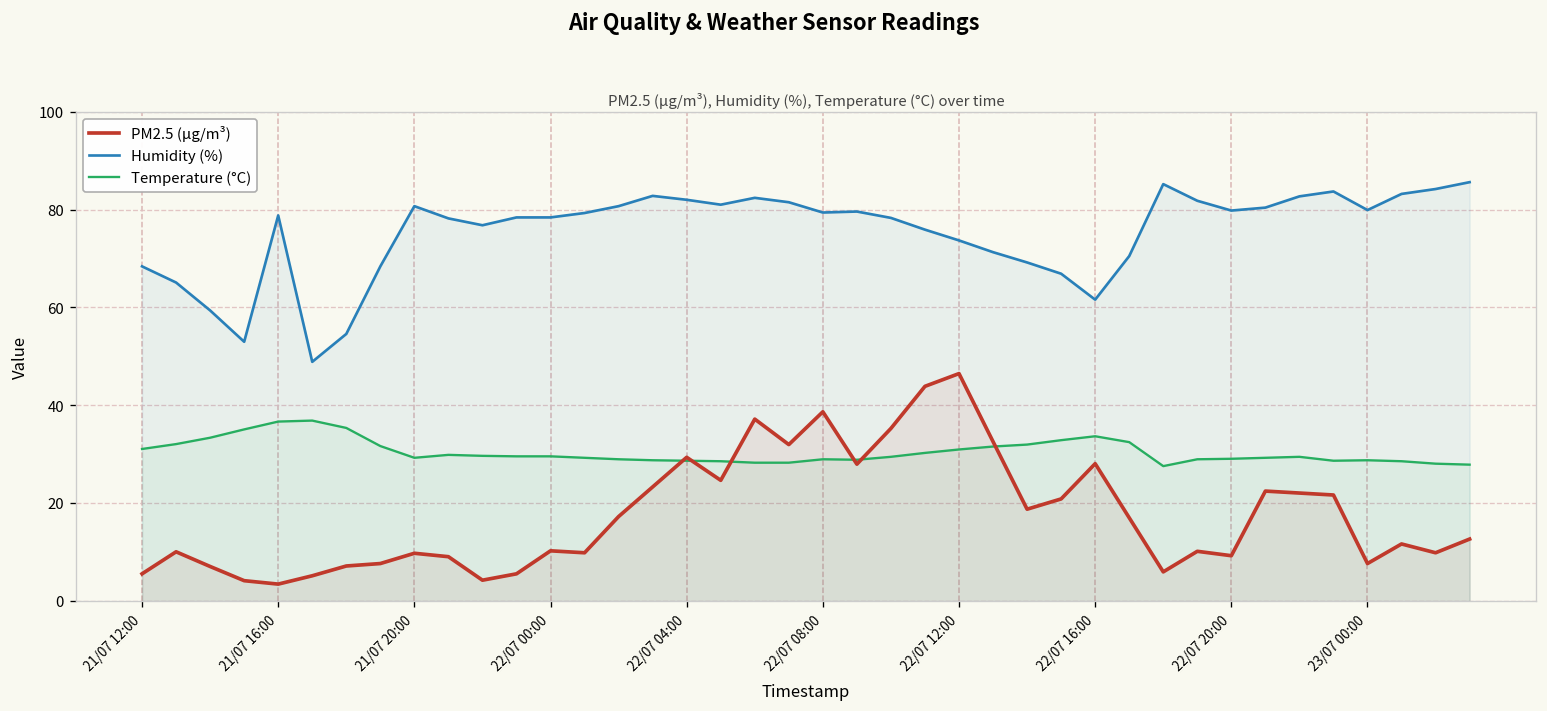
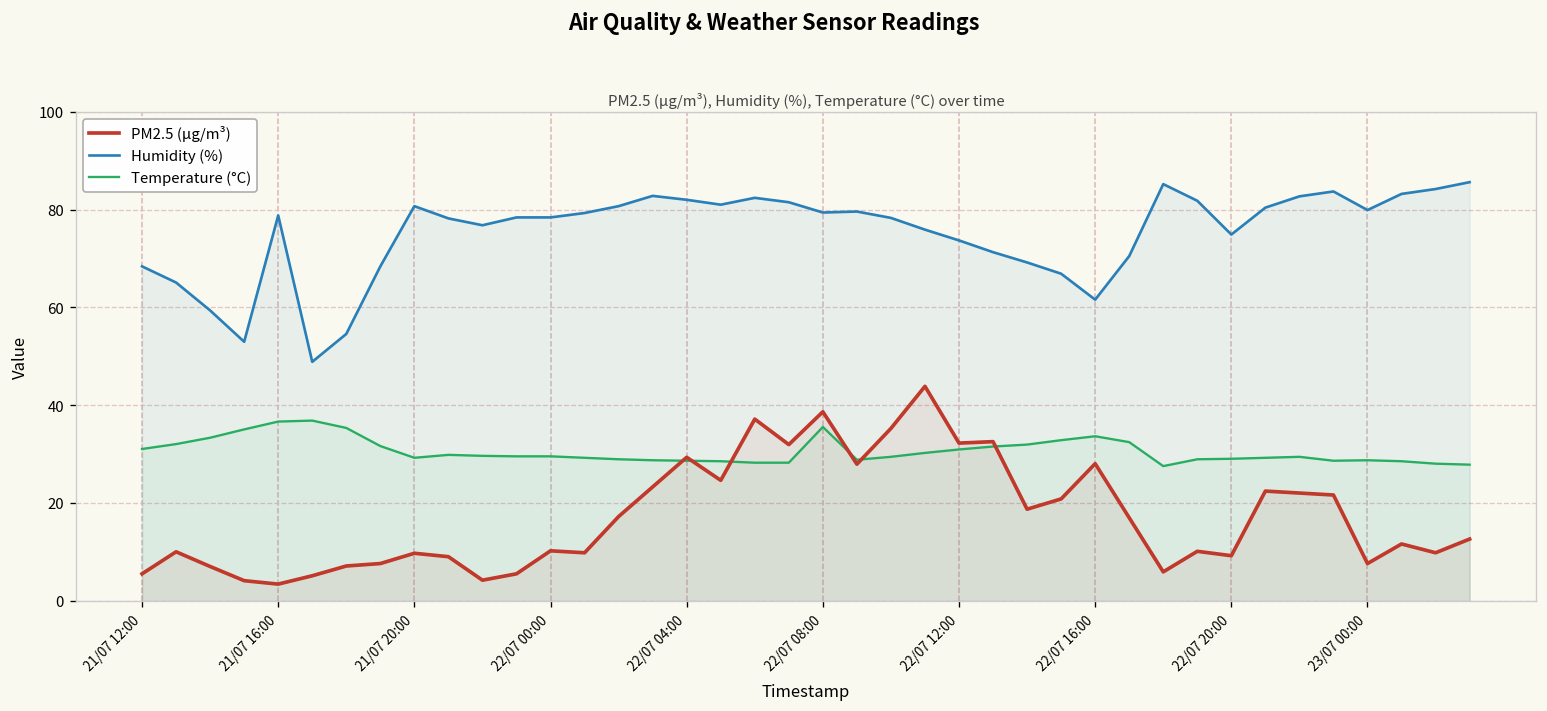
  {
    "PM2.5 (µg/m³)": {
      "21/07 12:00": 6,
      "21/07 16:00": 4,
      "21/07 20:00": 10,
      "22/07 00:00": 10,
      "22/07 04:00": 29,
      "22/07 08:00": 39,
-     "22/07 12:00": 47,
+     "22/07 12:00": 32,
      "22/07 16:00": 28,
      "22/07 20:00": 9,
      "23/07 00:00": 8
    },
    "Humidity (%)": {
      "21/07 12:00": 68,
      "21/07 16:00": 79,
      "21/07 20:00": 81,
      "22/07 00:00": 78,
      "22/07 04:00": 82,
      "22/07 08:00": 79,
      "22/07 12:00": 74,
      "22/07 16:00": 62,
-     "22/07 20:00": 80,
+     "22/07 20:00": 75,
      "23/07 00:00": 80
    },
    "Temperature (°C)": {
      "21/07 12:00": 31,
      "21/07 16:00": 37,
      "21/07 20:00": 29,
      "22/07 00:00": 30,
      "22/07 04:00": 29,
-     "22/07 08:00": 29,
+     "22/07 08:00": 36,
      "22/07 12:00": 31,
      "22/07 16:00": 34,
      "22/07 20:00": 29,
      "23/07 00:00": 29
    }
  }
